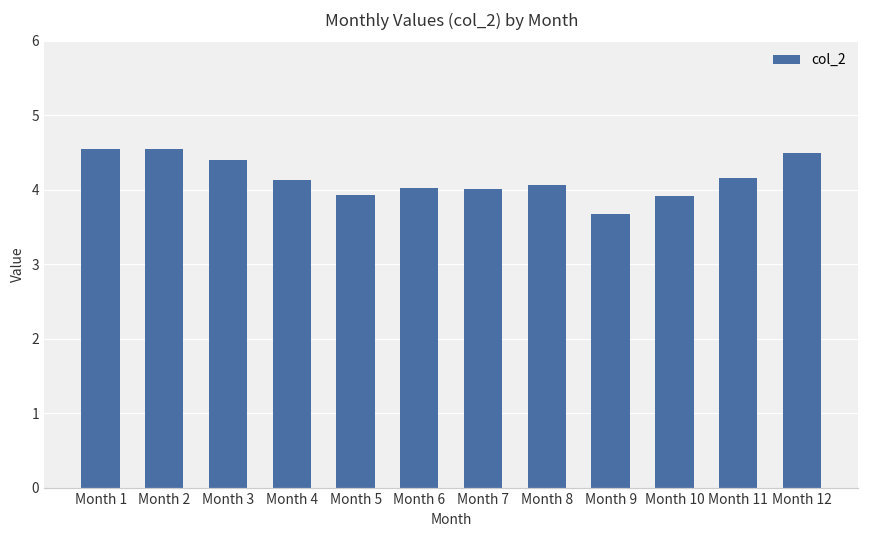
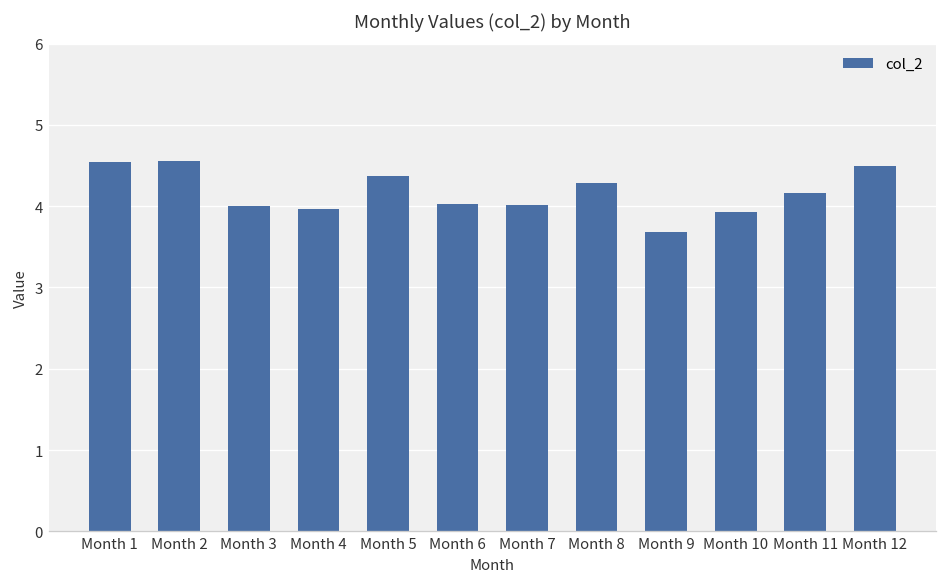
  {
    "Month 1": 4.5,
    "Month 2": 4.6,
-   "Month 3": 4.4,
-   "Month 4": 4.1,
-   "Month 5": 3.9,
+   "Month 3": 4.0,
+   "Month 4": 4.0,
+   "Month 5": 4.4,
    "Month 6": 4.0,
    "Month 7": 4.0,
-   "Month 8": 4.1,
+   "Month 8": 4.3,
    "Month 9": 3.7,
    "Month 10": 3.9,
    "Month 11": 4.2,
    "Month 12": 4.5
  }
